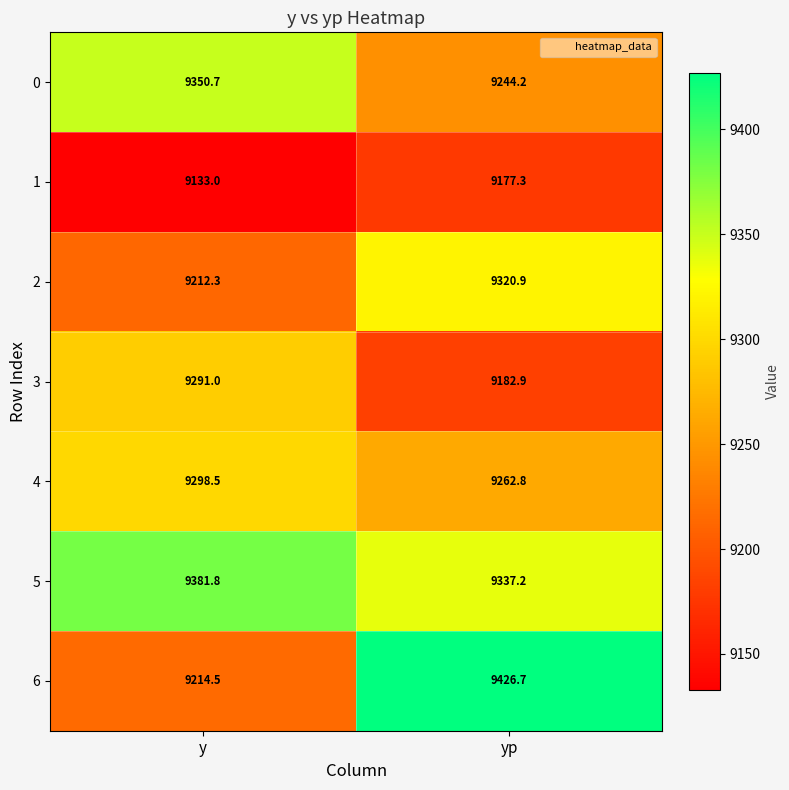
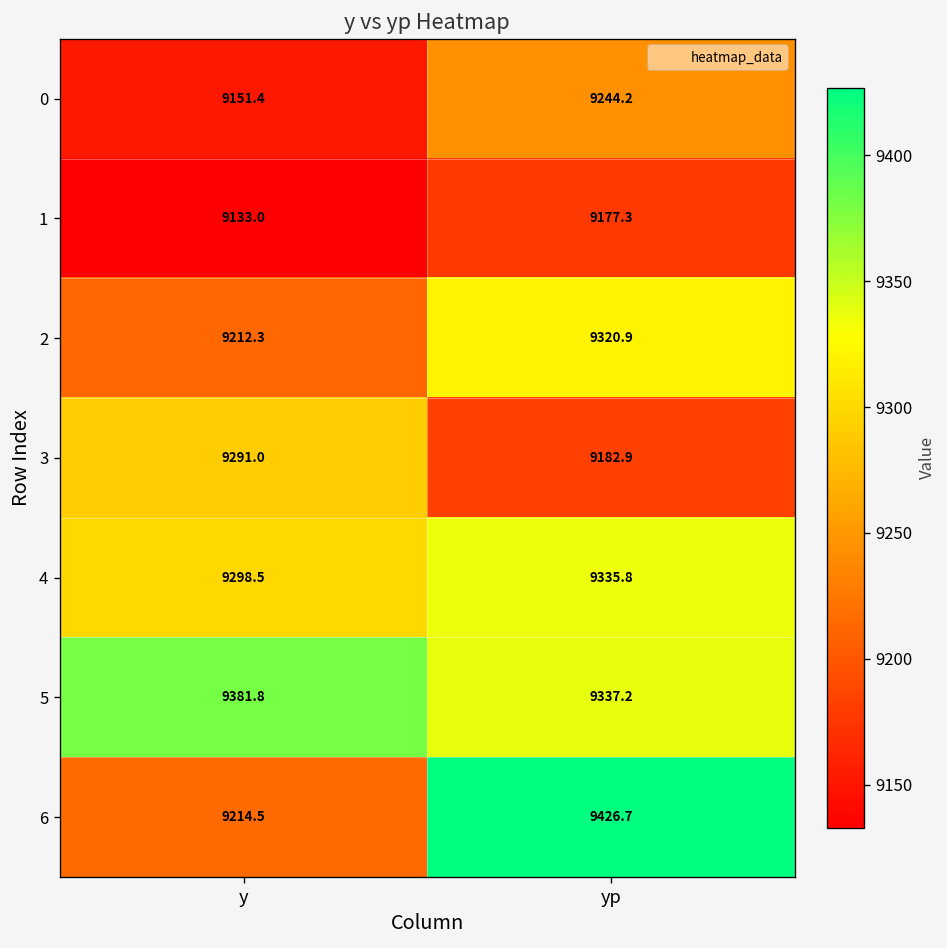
  {
    "0": {
-     "y": 9350.7,
+     "y": 9151.4,
      "yp": 9244.2
    },
    "1": {
      "y": 9133.0,
      "yp": 9177.3
    },
    "2": {
      "y": 9212.3,
      "yp": 9320.9
    },
    "3": {
      "y": 9291.0,
      "yp": 9182.9
    },
    "4": {
      "y": 9298.5,
-     "yp": 9262.8
+     "yp": 9335.8
    },
    "5": {
      "y": 9381.8,
      "yp": 9337.2
    },
    "6": {
      "y": 9214.5,
      "yp": 9426.7
    }
  }
